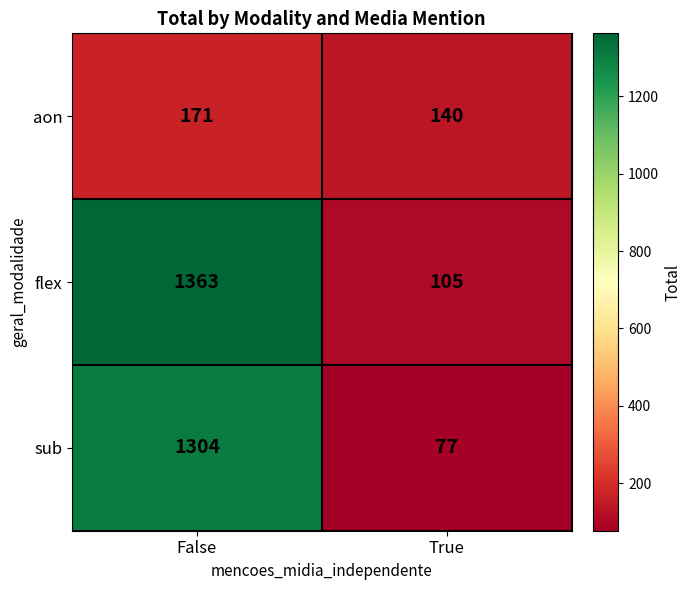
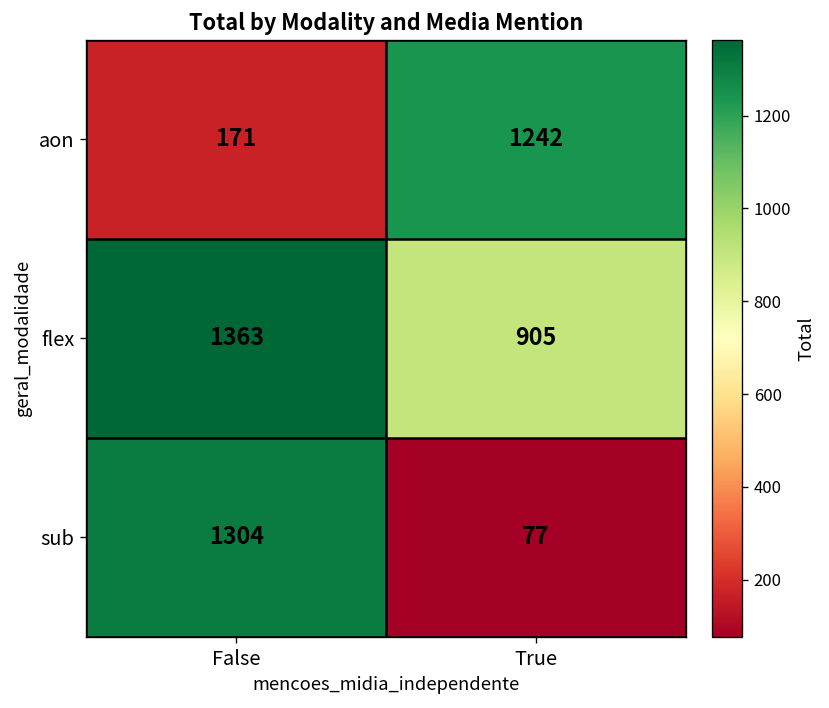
  {
    "aon": {
      "False": 171,
-     "True": 140
+     "True": 1242
    },
    "flex": {
      "False": 1363,
-     "True": 105
+     "True": 905
    },
    "sub": {
      "False": 1304,
      "True": 77
    }
  }
